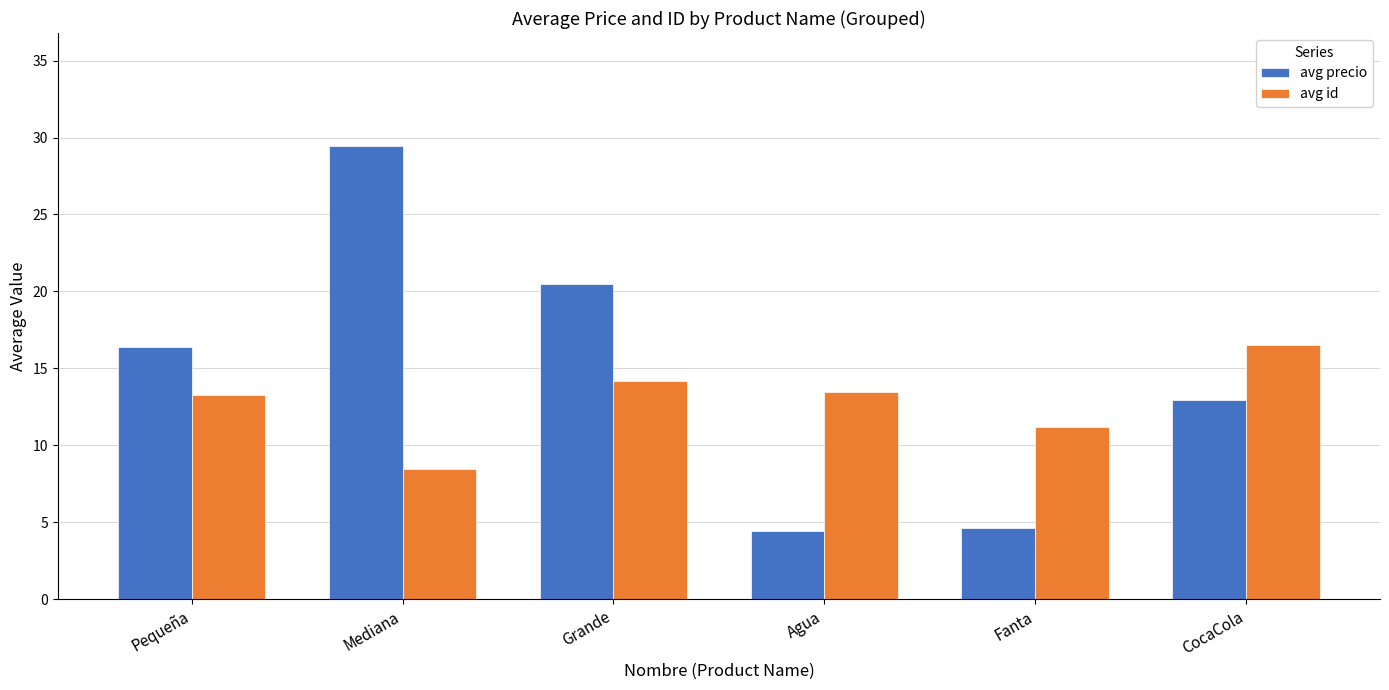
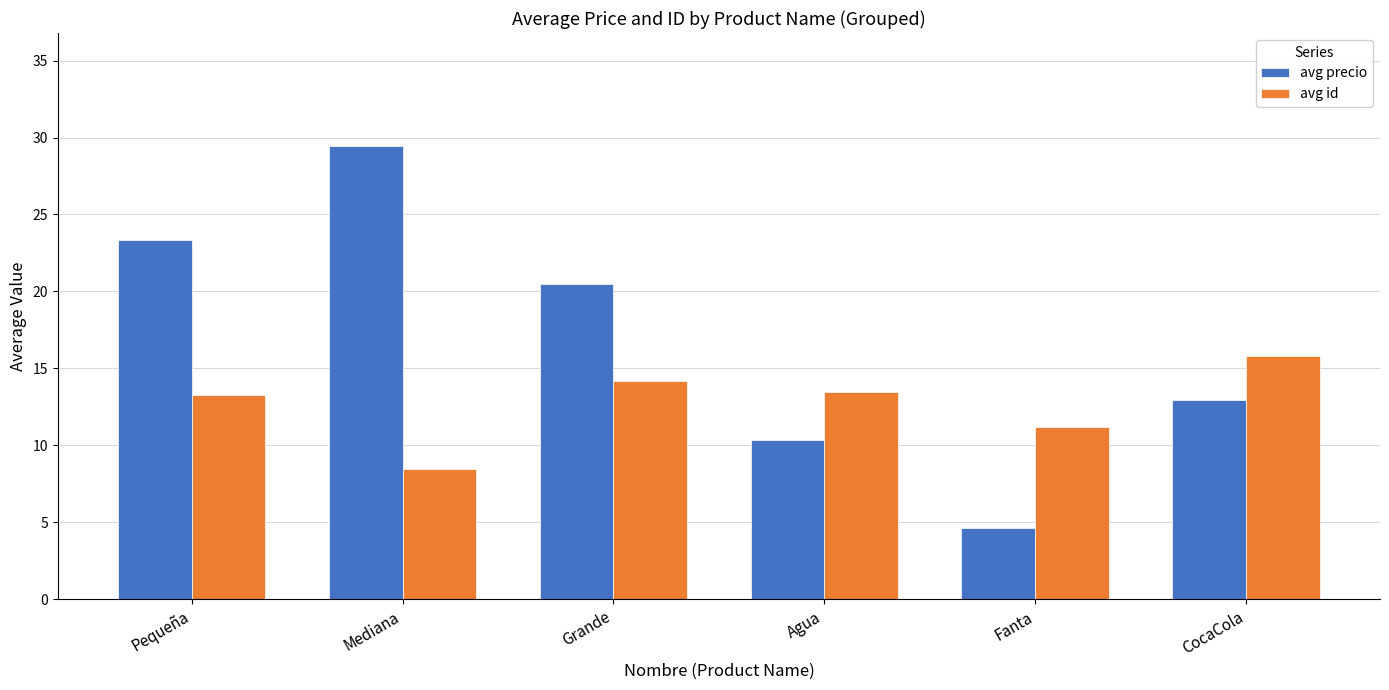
  {
    "avg precio": {
-     "Pequeña": 16.4,
+     "Pequeña": 23.3,
      "Mediana": 29.4,
      "Grande": 20.5,
-     "Agua": 4.4,
+     "Agua": 10.3,
      "Fanta": 4.6,
      "CocaCola": 13.0
    },
    "avg id": {
      "Pequeña": 13.2,
      "Mediana": 8.5,
      "Grande": 14.2,
      "Agua": 13.5,
      "Fanta": 11.2,
-     "CocaCola": 16.5
+     "CocaCola": 15.8
    }
  }
